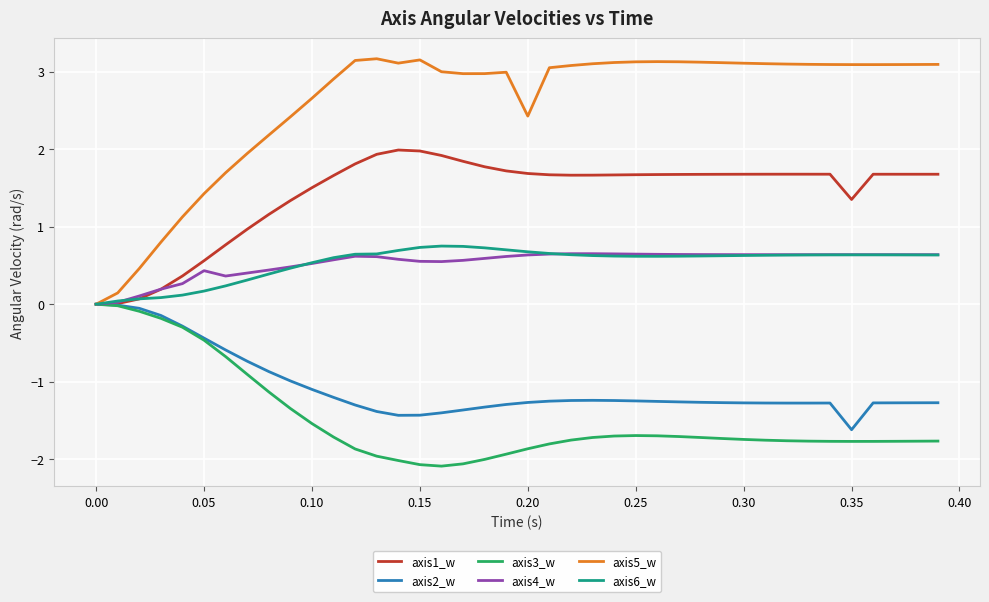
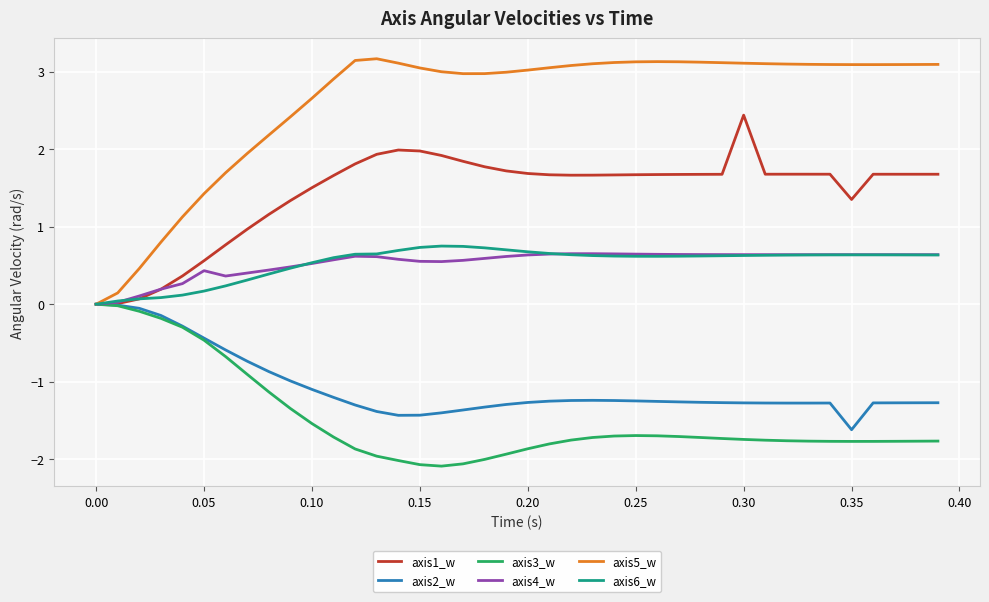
  {
    "axis1_w": {
      "0.05": 0.6,
      "0.10": 1.5,
      "0.15": 2.0,
      "0.20": 1.7,
      "0.25": 1.7,
-     "0.30": 1.7,
+     "0.30": 2.4,
      "0.35": 1.4
    },
    "axis2_w": {
      "0.10": -1.1,
      "0.15": -1.4,
      "0.20": -1.3,
      "0.25": -1.2,
      "0.30": -1.3,
      "0.35": -1.6
    },
    "axis4_w": {
      "0.05": 0.4,
      "0.15": 0.6,
      "0.20": 0.6
    },
    "axis5_w": {
      "0.05": 1.4,
      "0.10": 2.7,
-     "0.15": 3.2,
-     "0.20": 2.4,
+     "0.15": 3.1,
+     "0.20": 3.0,
      "0.25": 3.1,
      "0.30": 3.1,
      "0.35": 3.1
    }
  }
